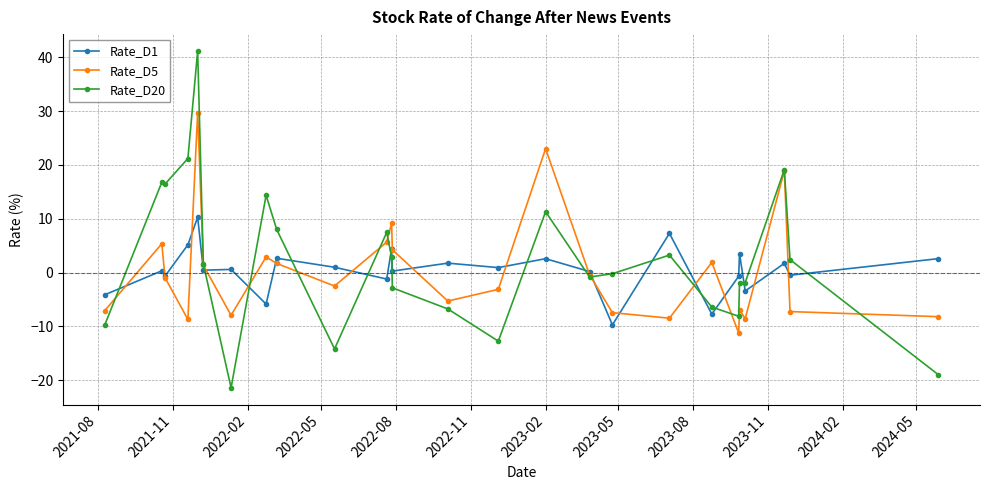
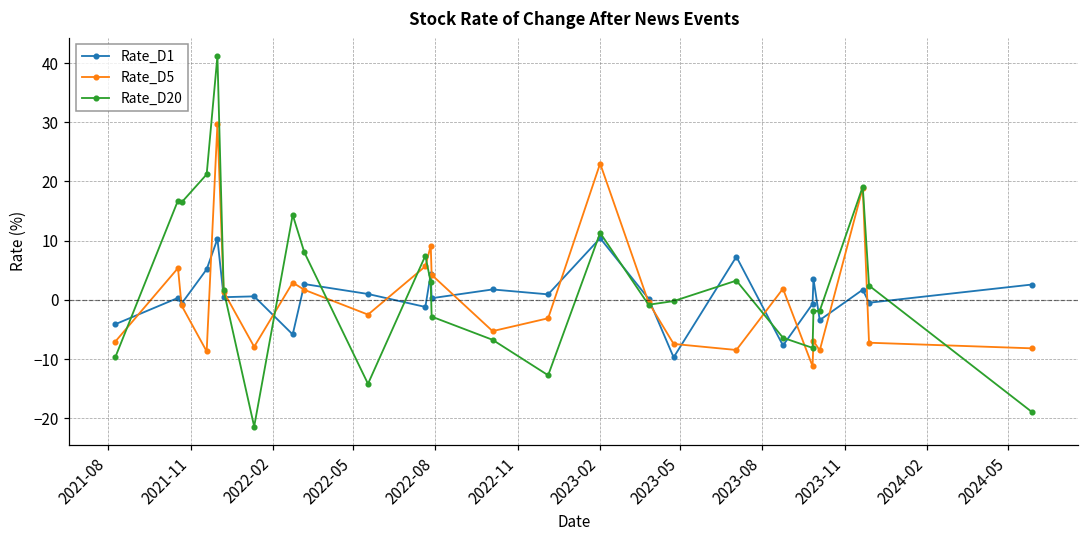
  {
    "Rate_D1": {
-     "2023-02": 3
+     "2023-02": 10
    },
    "Rate_D5": {
      "2023-02": 23
    },
    "Rate_D20": {
      "2023-02": 11
    }
  }
